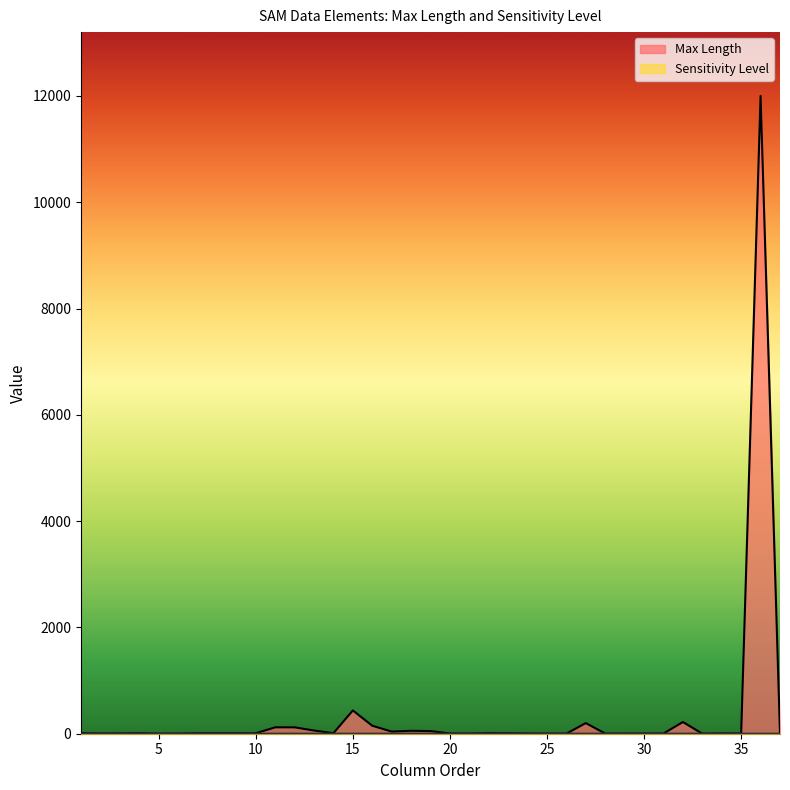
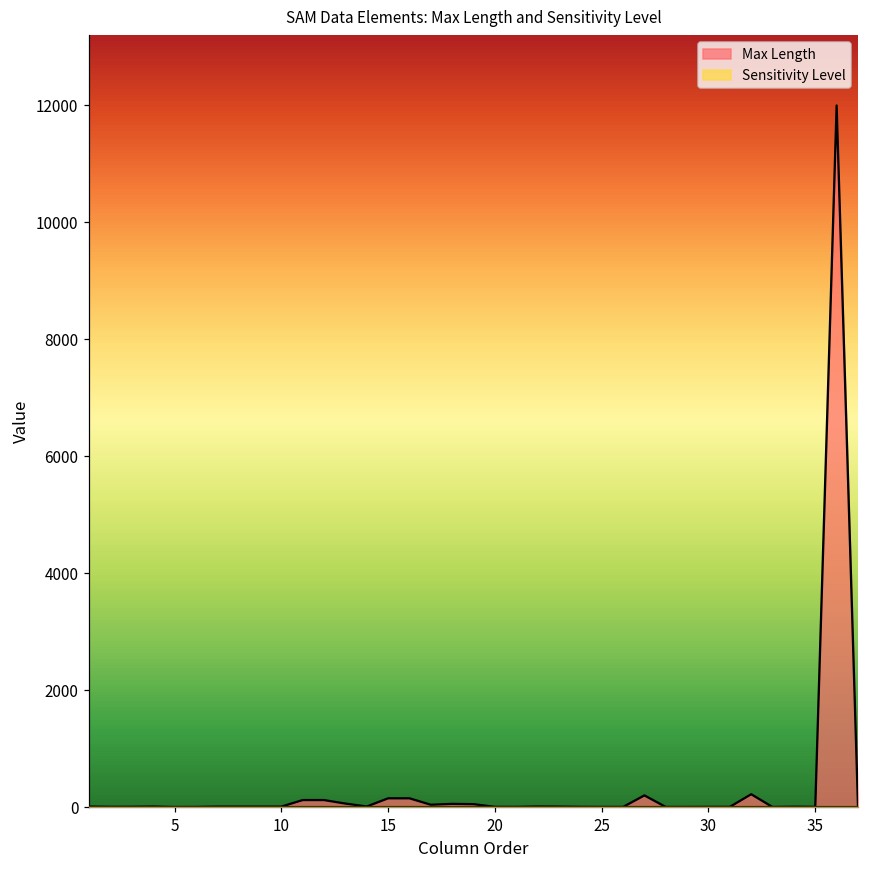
  {
    "Max Length": {
-     "15": 400
+     "15": 200
    },
    "Sensitivity Level": {
      "15": 0
    }
  }
